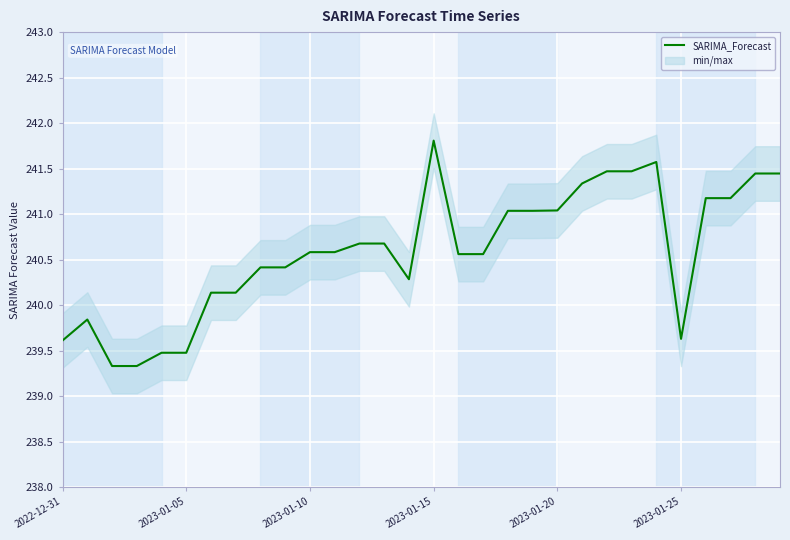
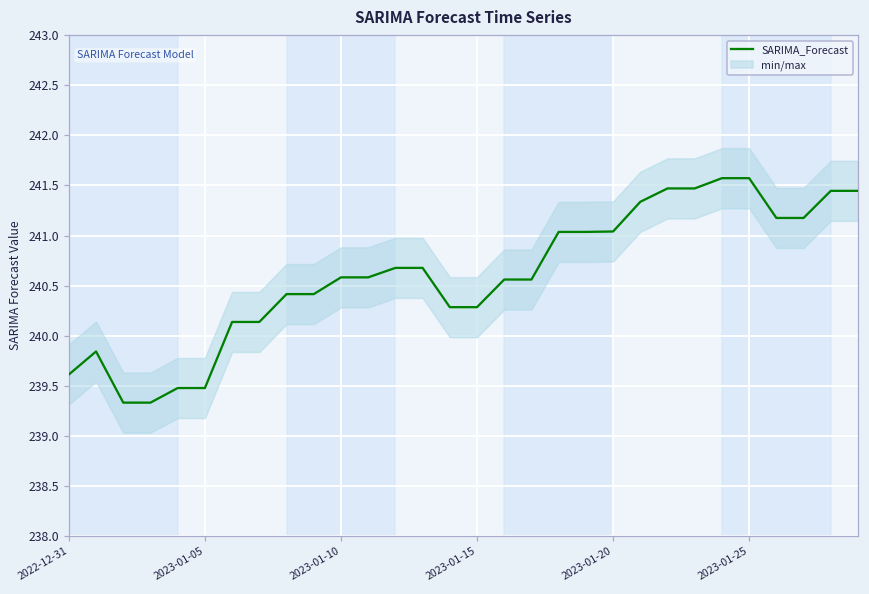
  {
    "SARIMA_Forecast": {
      "2022-12-31": 239.6,
      "2023-01-05": 239.5,
      "2023-01-10": 240.6,
-     "2023-01-15": 241.8,
+     "2023-01-15": 240.3,
      "2023-01-20": 241.0,
-     "2023-01-25": 239.6
+     "2023-01-25": 241.6
    }
  }
